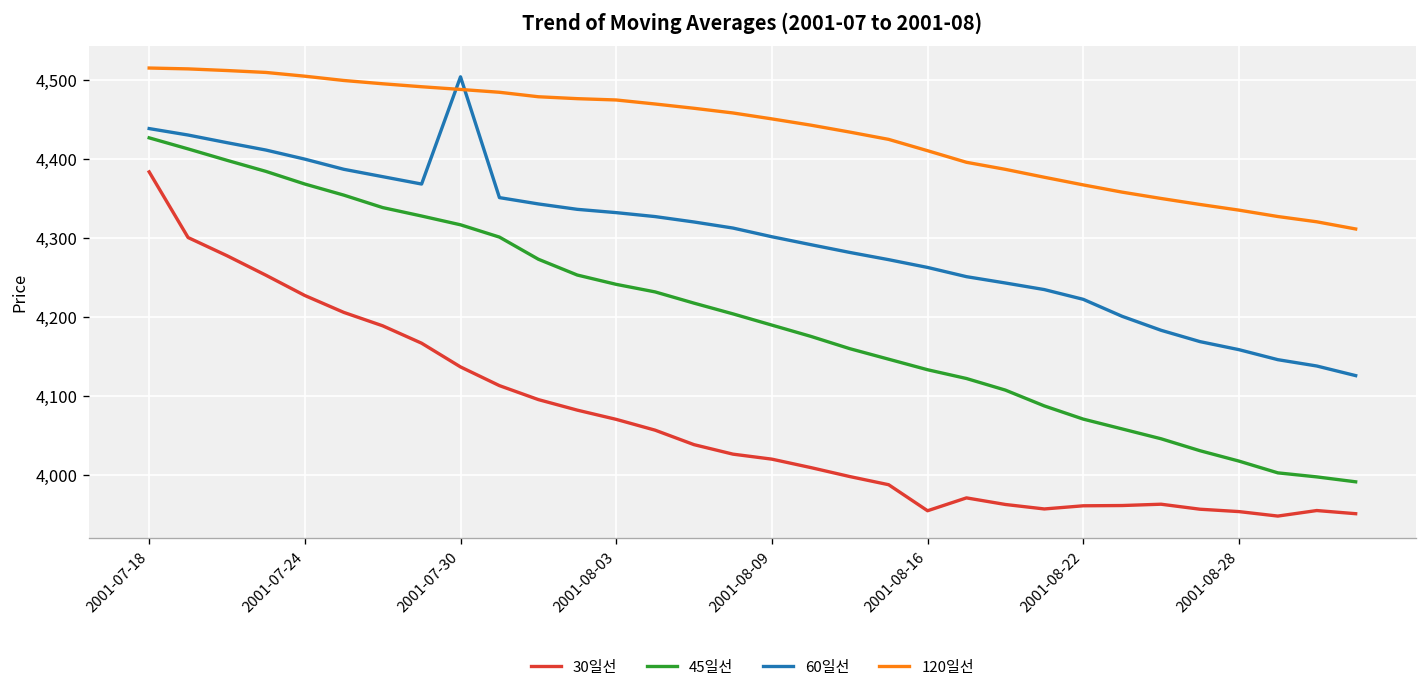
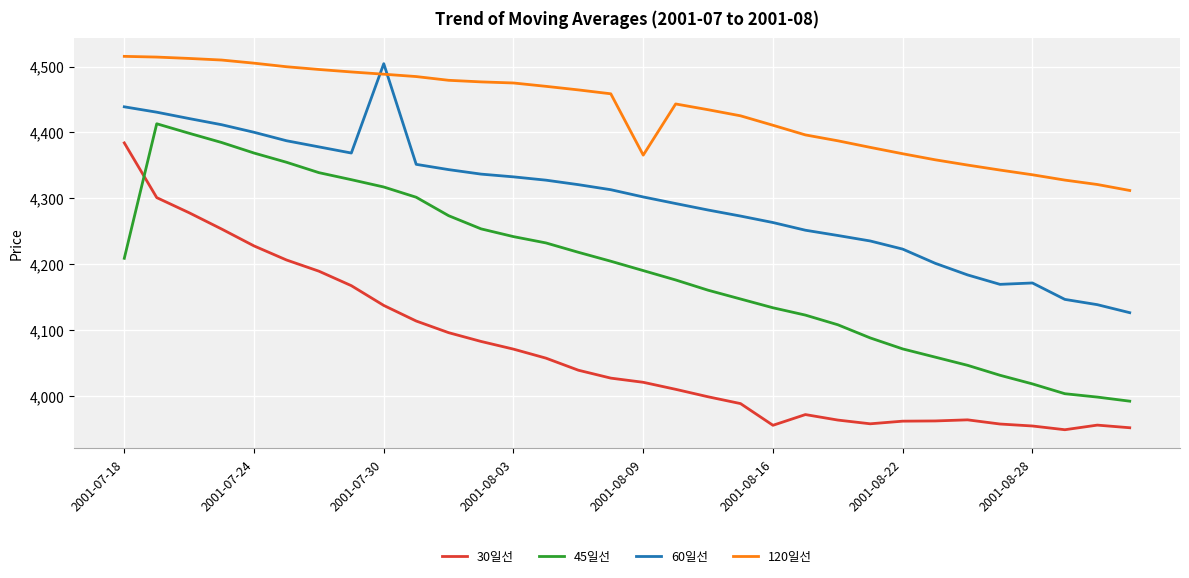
  {
    "30일선": {
      "2001-07-18": "4,380",
      "2001-07-24": "4,230",
      "2001-07-30": "4,140",
      "2001-08-03": "4,070",
      "2001-08-09": "4,020",
      "2001-08-16": "3,960",
      "2001-08-22": "3,960",
      "2001-08-28": "3,950"
    },
    "45일선": {
-     "2001-07-18": "4,430",
+     "2001-07-18": "4,210",
      "2001-07-24": "4,370",
      "2001-07-30": "4,320",
      "2001-08-03": "4,240",
      "2001-08-09": "4,190",
      "2001-08-16": "4,130",
      "2001-08-22": "4,070",
      "2001-08-28": "4,020"
    },
    "60일선": {
      "2001-07-18": "4,440",
      "2001-07-24": "4,400",
      "2001-07-30": "4,500",
      "2001-08-03": "4,330",
      "2001-08-09": "4,300",
      "2001-08-16": "4,260",
      "2001-08-22": "4,220",
-     "2001-08-28": "4,160"
+     "2001-08-28": "4,170"
    },
    "120일선": {
      "2001-07-18": "4,520",
      "2001-07-24": "4,510",
      "2001-07-30": "4,490",
      "2001-08-03": "4,480",
-     "2001-08-09": "4,450",
+     "2001-08-09": "4,370",
      "2001-08-16": "4,410",
      "2001-08-22": "4,370",
      "2001-08-28": "4,340"
    }
  }
